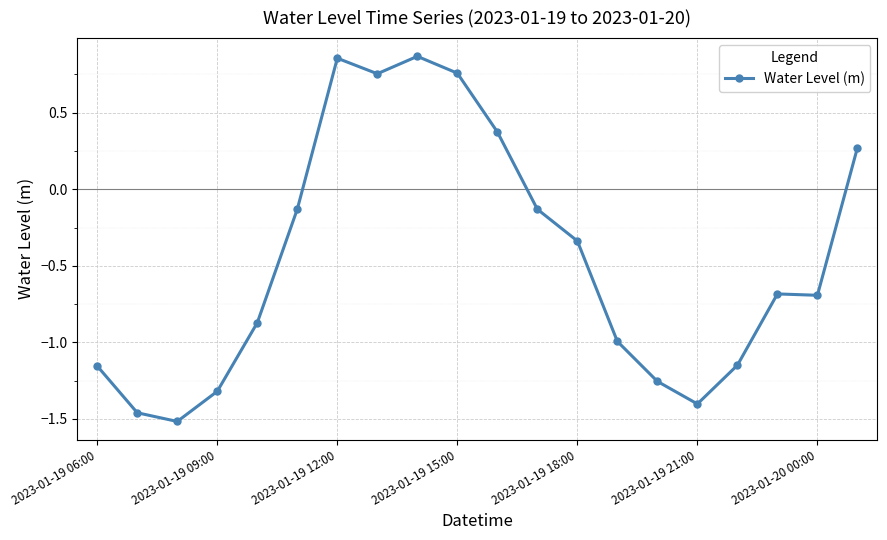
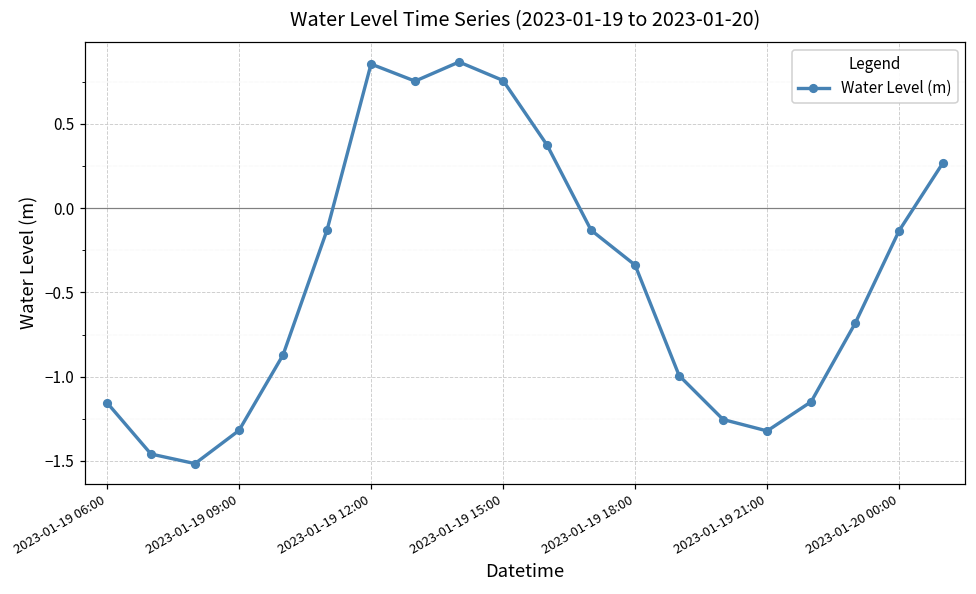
  {
    "2023-01-19 06:00": -1.15,
    "2023-01-19 09:00": -1.32,
    "2023-01-19 12:00": 0.86,
    "2023-01-19 15:00": 0.76,
    "2023-01-19 18:00": -0.34,
-   "2023-01-19 21:00": -1.40,
-   "2023-01-20 00:00": -0.69
+   "2023-01-19 21:00": -1.32,
+   "2023-01-20 00:00": -0.13
  }
